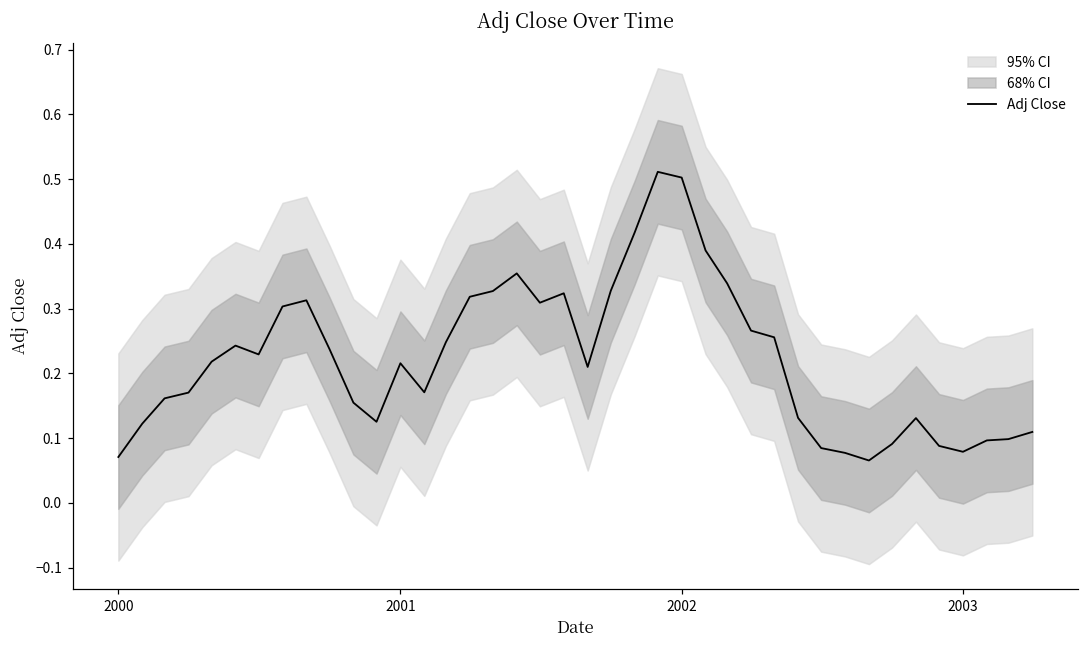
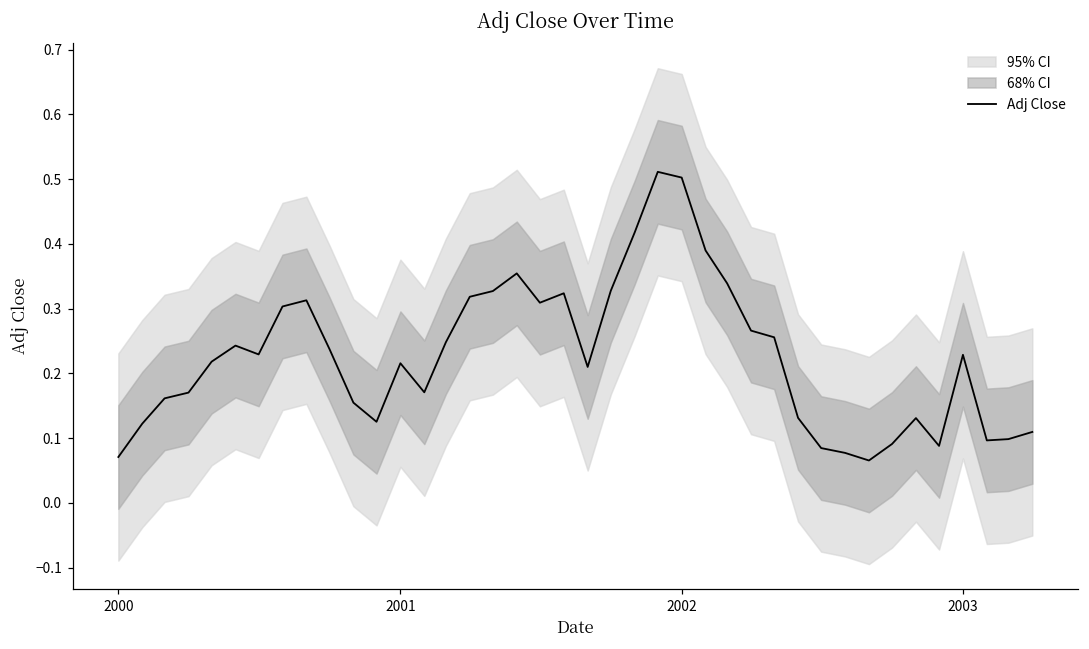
  {
    "Adj Close": {
      "2000": 0.07,
      "2001": 0.22,
      "2002": 0.50,
-     "2003": 0.08
+     "2003": 0.23
    }
  }
